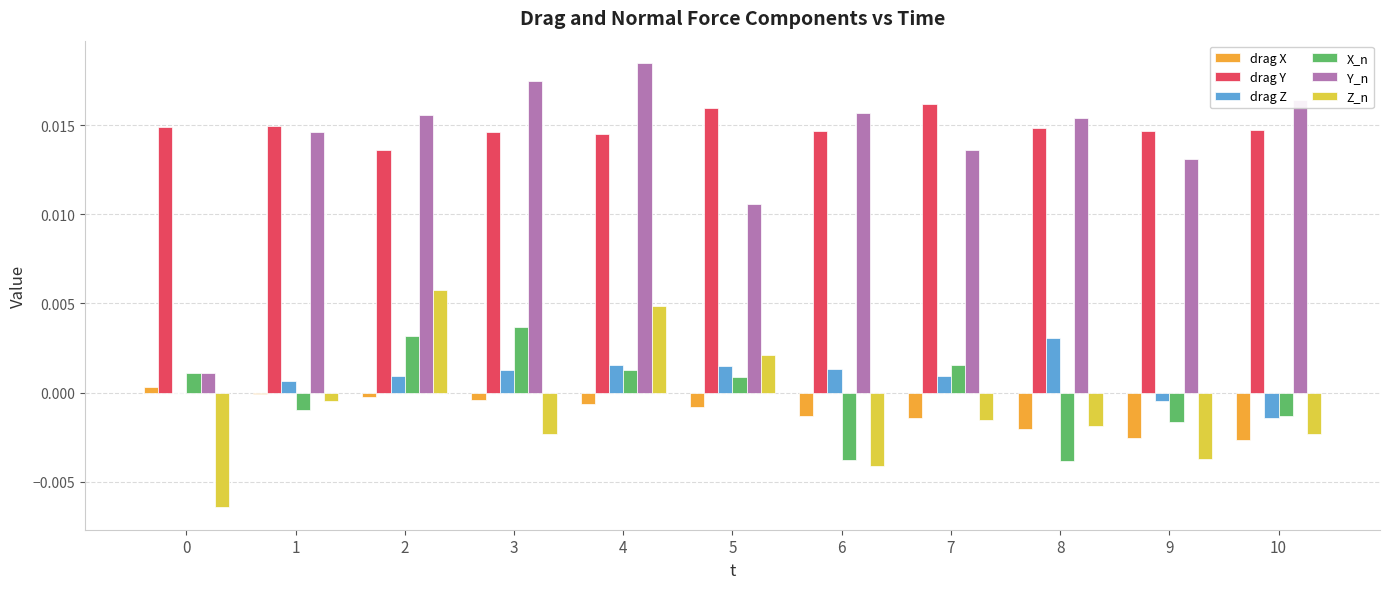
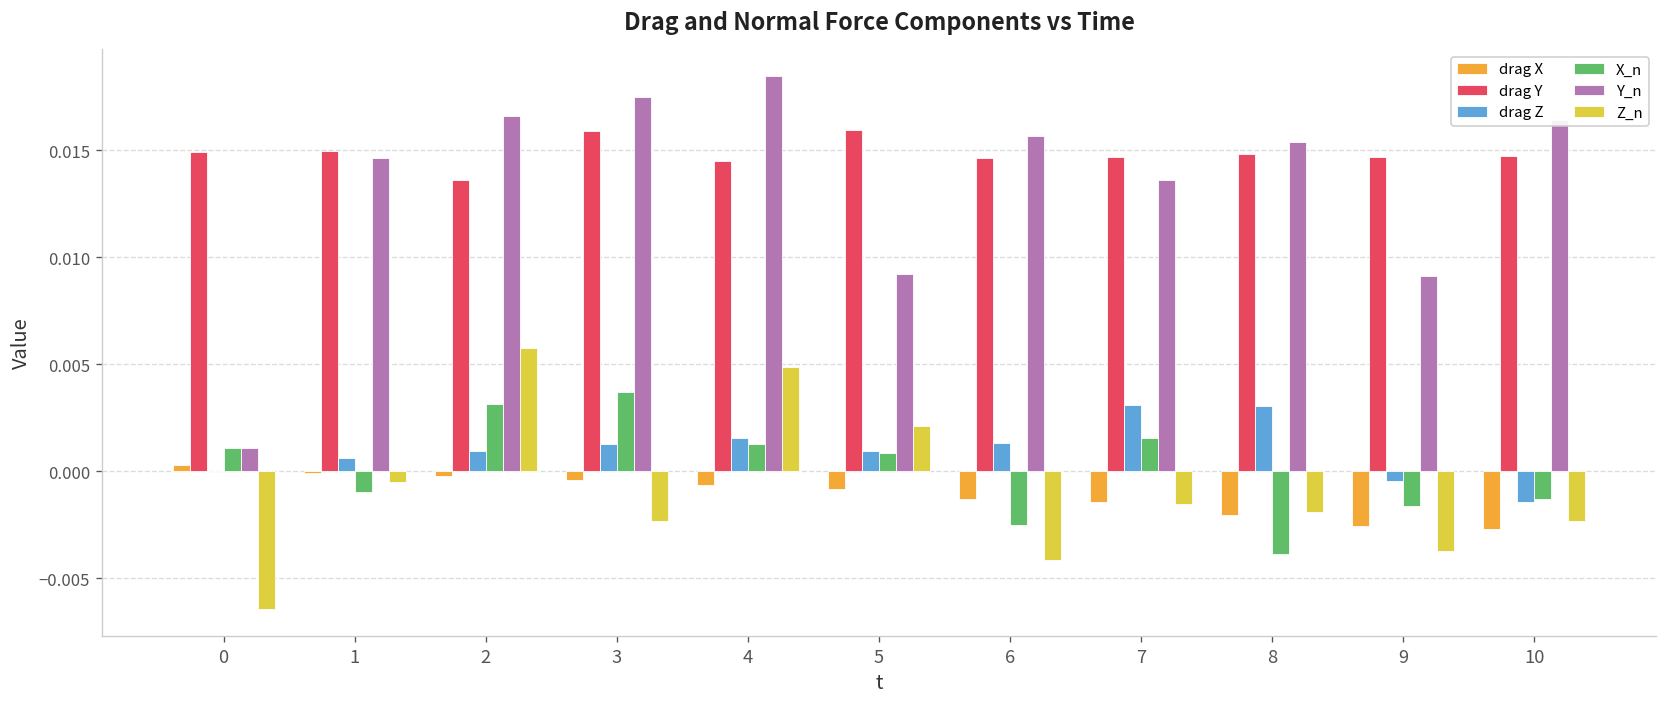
  {
    "drag Y": {
      "0": 0.0149,
      "1": 0.0149,
      "2": 0.0136,
-     "3": 0.0146,
+     "3": 0.0159,
      "4": 0.0145,
      "5": 0.0159,
      "6": 0.0146,
-     "7": 0.0162,
+     "7": 0.0147,
      "8": 0.0148,
      "9": 0.0147,
      "10": 0.0147
    },
    "drag Z": {
      "0": 0.0000,
      "1": 0.0006,
      "2": 0.0009,
      "3": 0.0013,
      "4": 0.0016,
-     "5": 0.0015,
+     "5": 0.0010,
      "6": 0.0013,
-     "7": 0.0010,
+     "7": 0.0031,
      "8": 0.0031,
      "9": -0.0005,
      "10": -0.0014
    },
    "X_n": {
      "0": 0.0011,
      "1": -0.0010,
      "2": 0.0032,
      "3": 0.0037,
      "4": 0.0013,
      "5": 0.0009,
-     "6": -0.0038,
+     "6": -0.0025,
      "7": 0.0016,
      "8": -0.0038,
      "9": -0.0016,
      "10": -0.0013
    },
    "Y_n": {
      "0": 0.0011,
      "1": 0.0146,
-     "2": 0.0155,
+     "2": 0.0166,
      "3": 0.0175,
      "4": 0.0185,
-     "5": 0.0106,
+     "5": 0.0092,
      "6": 0.0157,
      "7": 0.0136,
      "8": 0.0154,
-     "9": 0.0131
+     "9": 0.0091
    }
  }
